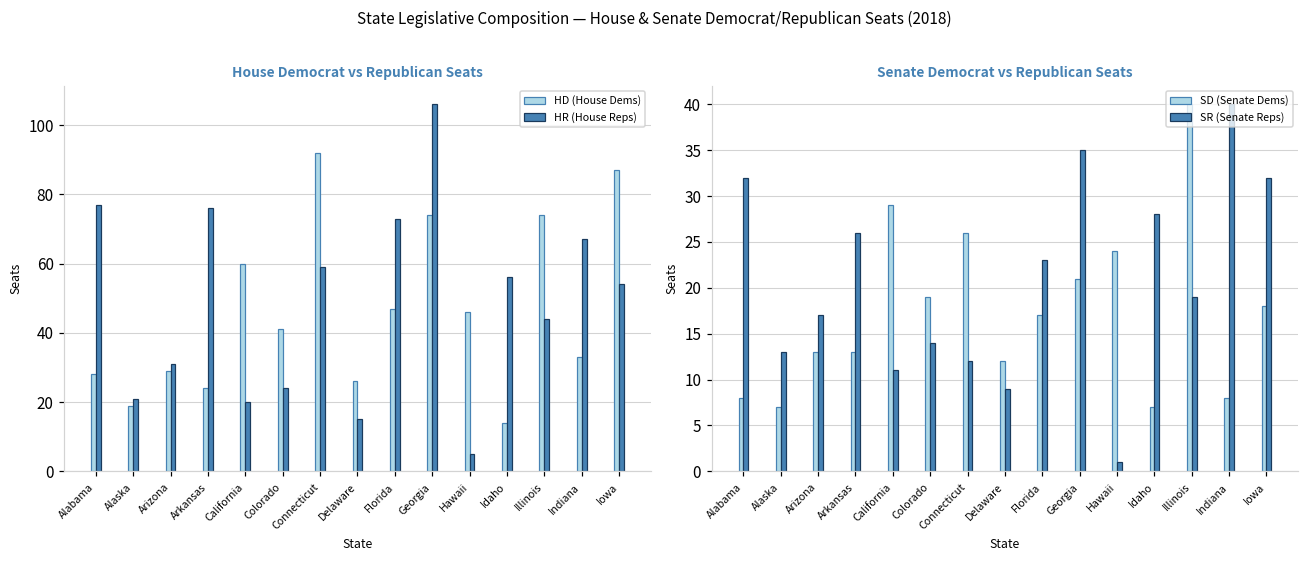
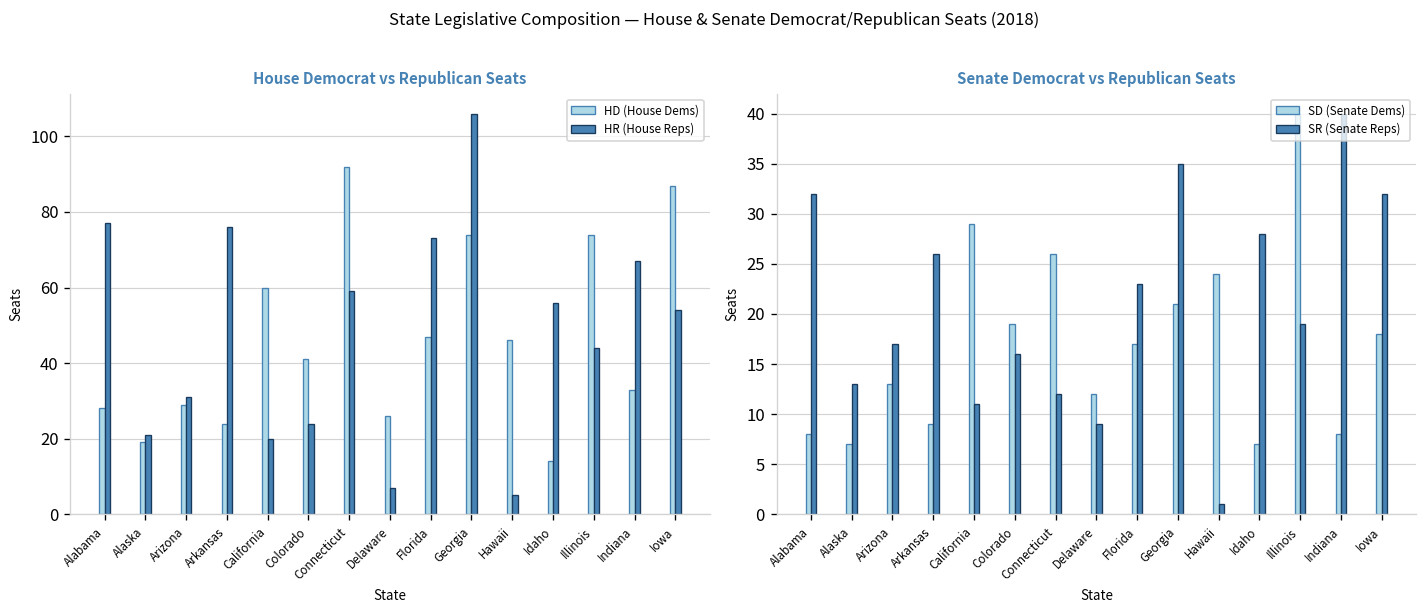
  {
    "House Democrat vs Republican Seats": {
      "HD (House Dems)": {
        "Alabama": 28,
        "Alaska": 19,
        "Arizona": 29,
        "Arkansas": 24,
        "California": 60,
        "Colorado": 41,
        "Connecticut": 92,
        "Delaware": 26,
        "Florida": 47,
        "Georgia": 74,
        "Hawaii": 46,
        "Idaho": 14,
        "Illinois": 74,
        "Indiana": 33,
        "Iowa": 87
      },
      "HR (House Reps)": {
        "Alabama": 77,
        "Alaska": 21,
        "Arizona": 31,
        "Arkansas": 76,
        "California": 20,
        "Colorado": 24,
        "Connecticut": 59,
-       "Delaware": 15,
+       "Delaware": 7,
        "Florida": 73,
        "Georgia": 106,
        "Hawaii": 5,
        "Idaho": 56,
        "Illinois": 44,
        "Indiana": 67,
        "Iowa": 54
      }
    },
    "Senate Democrat vs Republican Seats": {
      "SD (Senate Dems)": {
        "Alabama": 8,
        "Alaska": 7,
        "Arizona": 13,
-       "Arkansas": 13,
+       "Arkansas": 9,
        "California": 29,
        "Colorado": 19,
        "Connecticut": 26,
        "Delaware": 12,
        "Florida": 17,
        "Georgia": 21,
        "Hawaii": 24,
        "Idaho": 7,
        "Indiana": 8,
        "Iowa": 18
      },
      "SR (Senate Reps)": {
        "Alabama": 32,
        "Alaska": 13,
        "Arizona": 17,
        "Arkansas": 26,
        "California": 11,
-       "Colorado": 14,
+       "Colorado": 16,
        "Connecticut": 12,
        "Delaware": 9,
        "Florida": 23,
        "Georgia": 35,
        "Hawaii": 1,
        "Idaho": 28,
        "Illinois": 19,
        "Iowa": 32
      }
    }
  }
